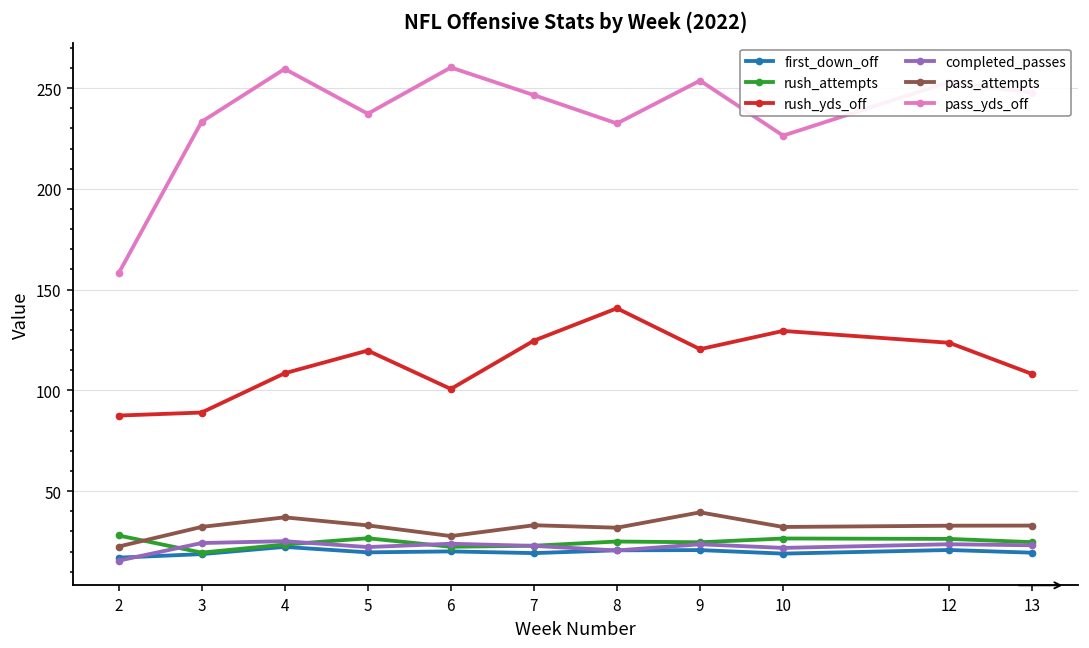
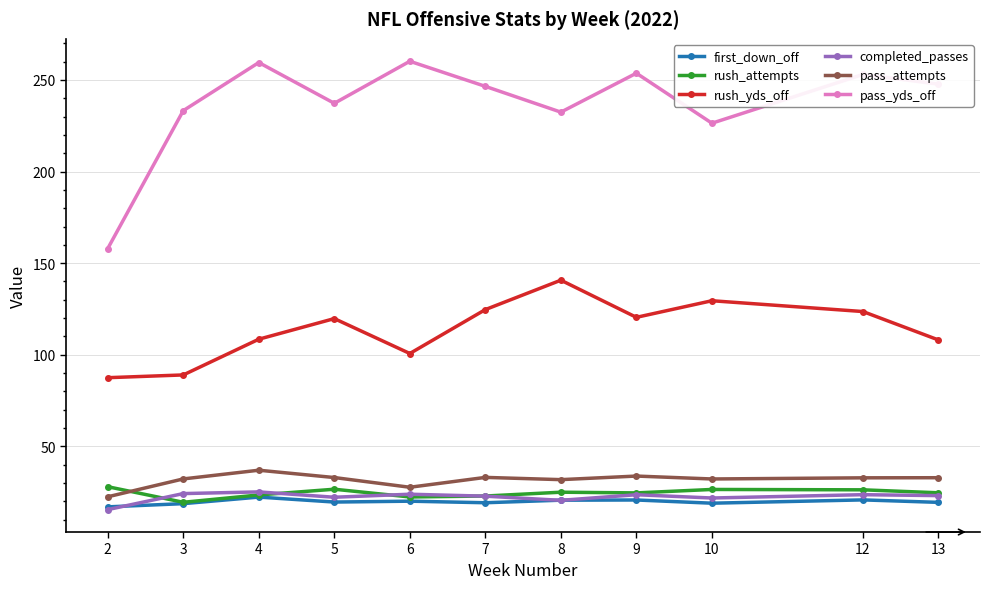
  {
    "first_down_off": {
      "2": 17,
      "5": 20,
      "6": 20,
      "7": 19,
      "9": 21,
      "10": 19,
      "12": 21,
      "13": 19
    },
    "rush_attempts": {
      "2": 28,
      "5": 27,
      "6": 22,
      "8": 25,
      "10": 27,
      "12": 26,
      "13": 25
    },
    "rush_yds_off": {
      "2": 88,
      "3": 89,
      "4": 109,
      "5": 120,
      "6": 101,
      "7": 125,
      "8": 141,
      "9": 120,
      "10": 130,
      "12": 124,
      "13": 108
    },
    "completed_passes": {
      "2": 16,
      "3": 24,
      "4": 25,
      "5": 22,
      "6": 24,
      "10": 22,
      "12": 24,
      "13": 23
    },
    "pass_attempts": {
      "2": 23,
      "3": 32,
      "4": 37,
      "5": 33,
      "6": 28,
      "7": 33,
      "8": 32,
-     "9": 39,
+     "9": 34,
      "10": 32,
      "12": 33,
      "13": 33
    },
    "pass_yds_off": {
      "2": 158,
      "3": 233,
      "4": 260,
      "5": 237,
      "6": 260,
      "7": 247,
      "8": 232,
      "9": 254,
      "10": 226
    }
  }
